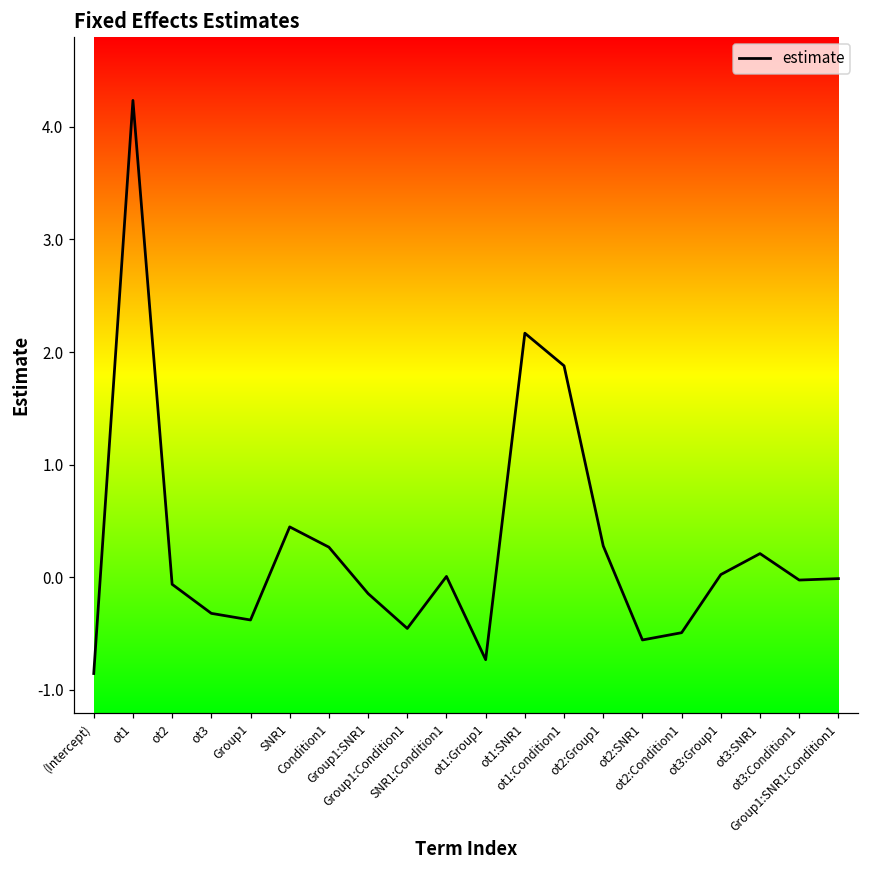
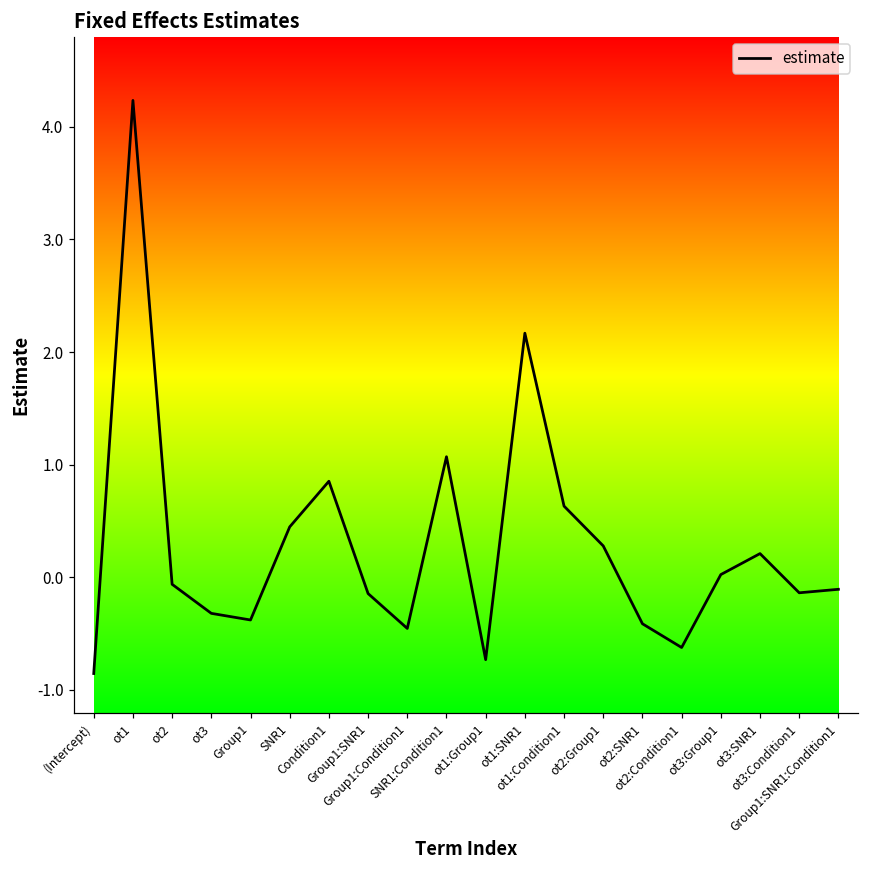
  {
    "(Intercept)": -0.85,
    "ot1": 4.23,
    "ot2": -0.06,
    "ot3": -0.32,
    "Group1": -0.38,
    "SNR1": 0.45,
-   "Condition1": 0.27,
+   "Condition1": 0.85,
    "Group1:SNR1": -0.14,
    "Group1:Condition1": -0.45,
-   "SNR1:Condition1": 0.01,
+   "SNR1:Condition1": 1.07,
    "ot1:Group1": -0.73,
    "ot1:SNR1": 2.17,
-   "ot1:Condition1": 1.88,
+   "ot1:Condition1": 0.63,
    "ot2:Group1": 0.28,
-   "ot2:SNR1": -0.56,
-   "ot2:Condition1": -0.49,
+   "ot2:SNR1": -0.41,
+   "ot2:Condition1": -0.62,
    "ot3:Group1": 0.02,
    "ot3:SNR1": 0.21,
-   "ot3:Condition1": -0.02,
-   "Group1:SNR1:Condition1": -0.01
+   "ot3:Condition1": -0.14,
+   "Group1:SNR1:Condition1": -0.11
  }
